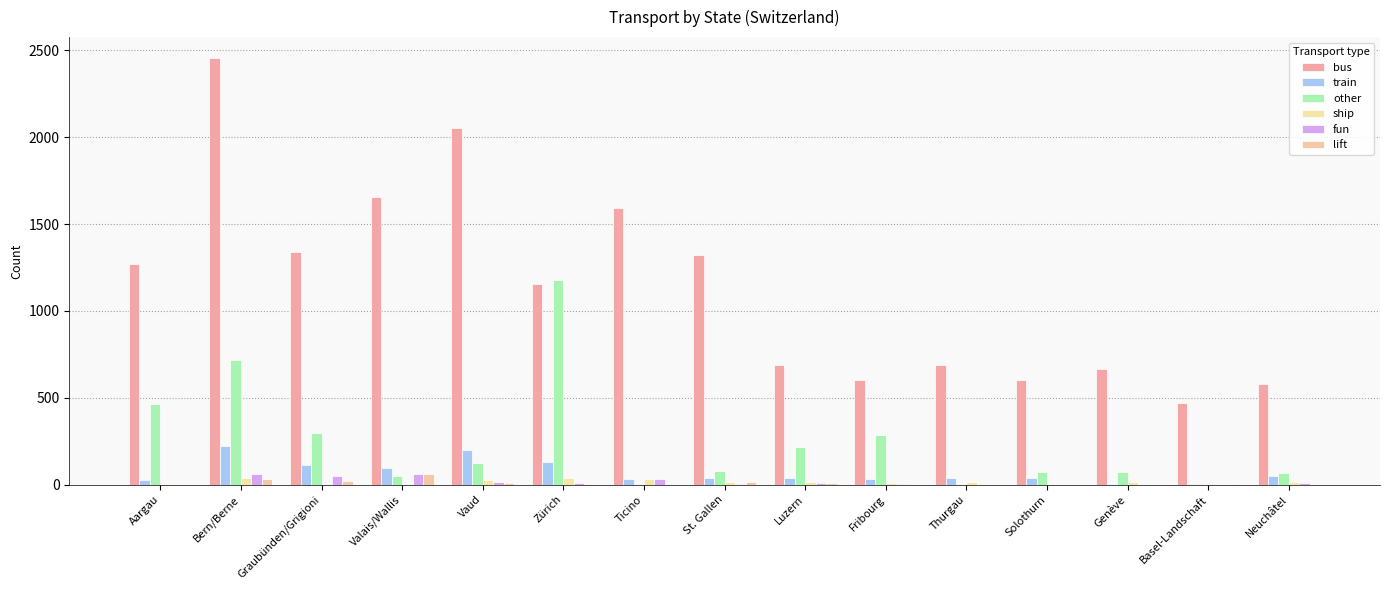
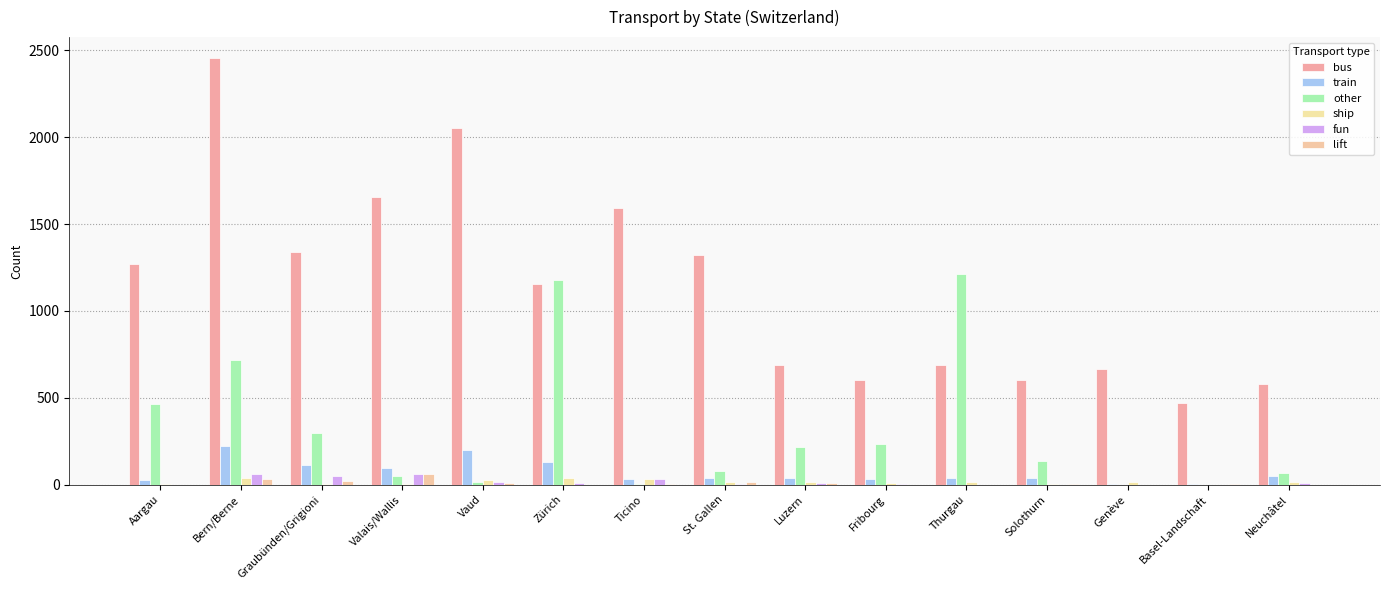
  {
    "other": {
      "Aargau": 460,
      "Bern/Berne": 720,
      "Graubünden/Grigioni": 290,
      "Valais/Wallis": 50,
-     "Vaud": 120,
+     "Vaud": 10,
      "Zürich": 1180,
      "St. Gallen": 80,
      "Luzern": 210,
-     "Fribourg": 290,
-     "Thurgau": 0,
-     "Solothurn": 70,
-     "Genève": 70,
+     "Fribourg": 230,
+     "Thurgau": 1210,
+     "Solothurn": 130,
+     "Genève": 0,
      "Basel-Landschaft": 0,
      "Neuchâtel": 70
    }
  }
